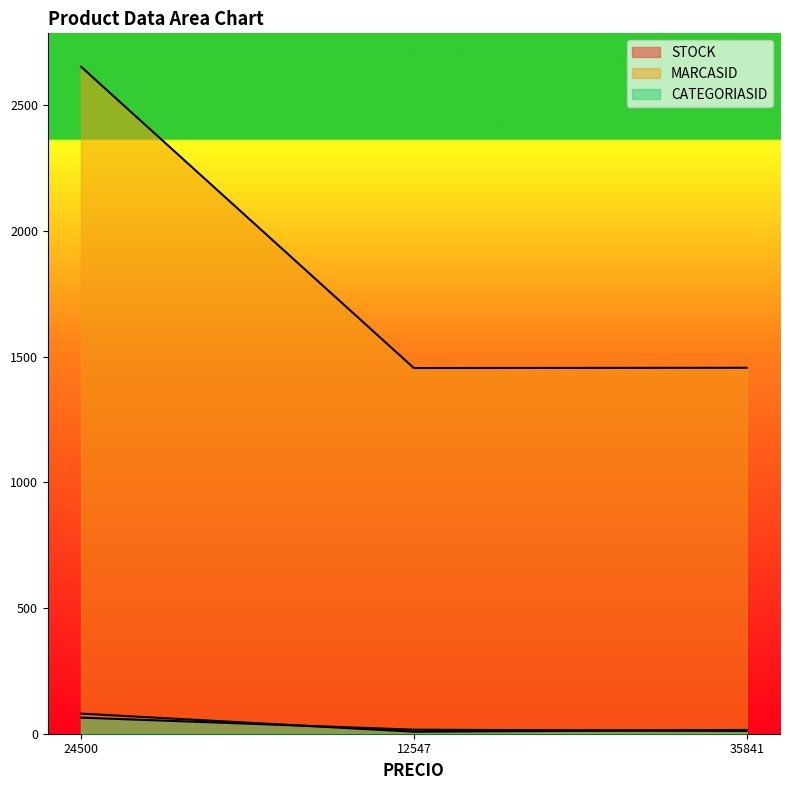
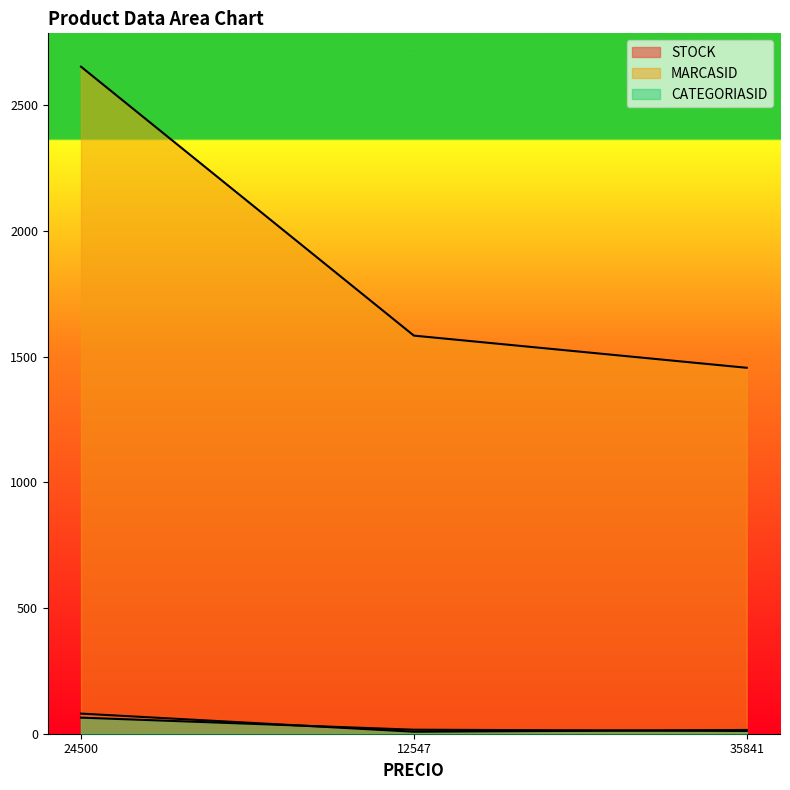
  {
    "STOCK": {
      "24500": 80
    },
    "MARCASID": {
      "24500": 2650,
-     "12547": 1460,
+     "12547": 1580,
      "35841": 1460
    },
    "CATEGORIASID": {
      "24500": 60
    }
  }
